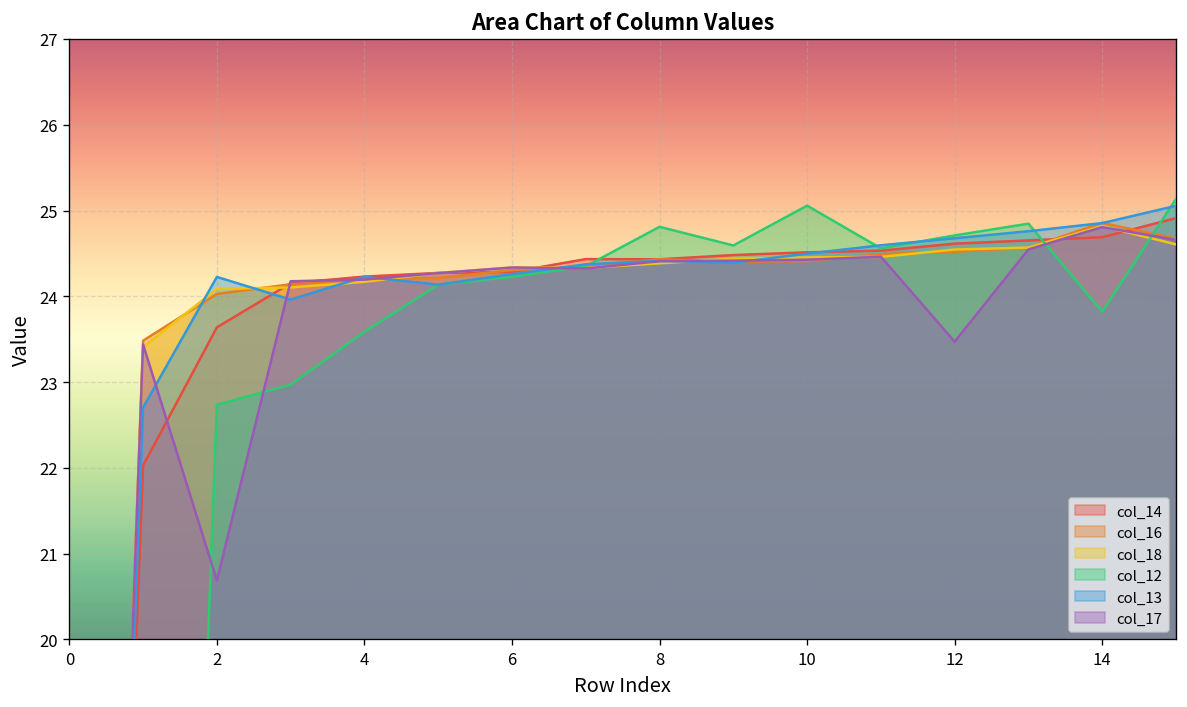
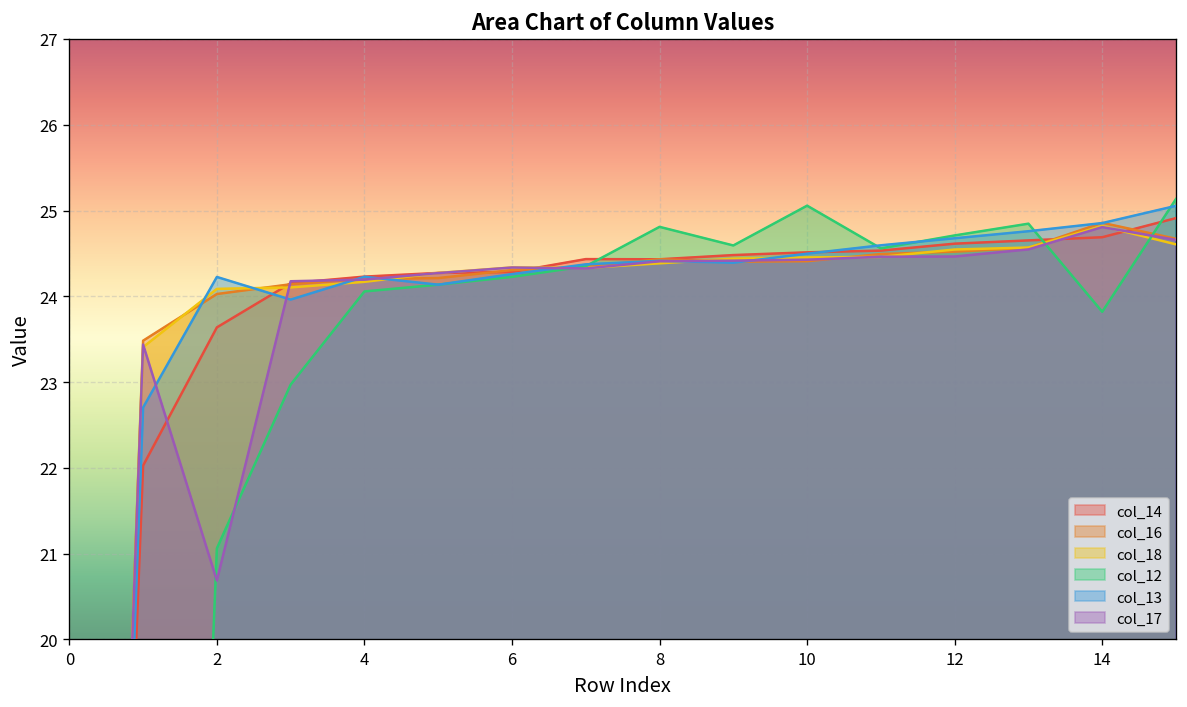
  {
    "col_12": {
-     "2": 22.7,
-     "4": 23.6,
+     "2": 21.1,
+     "4": 24.1,
      "8": 24.8,
      "10": 25.1,
      "14": 23.8
    },
    "col_13": {
      "2": 24.2
    },
    "col_17": {
      "2": 20.7,
-     "12": 23.5
+     "12": 24.5
    }
  }
